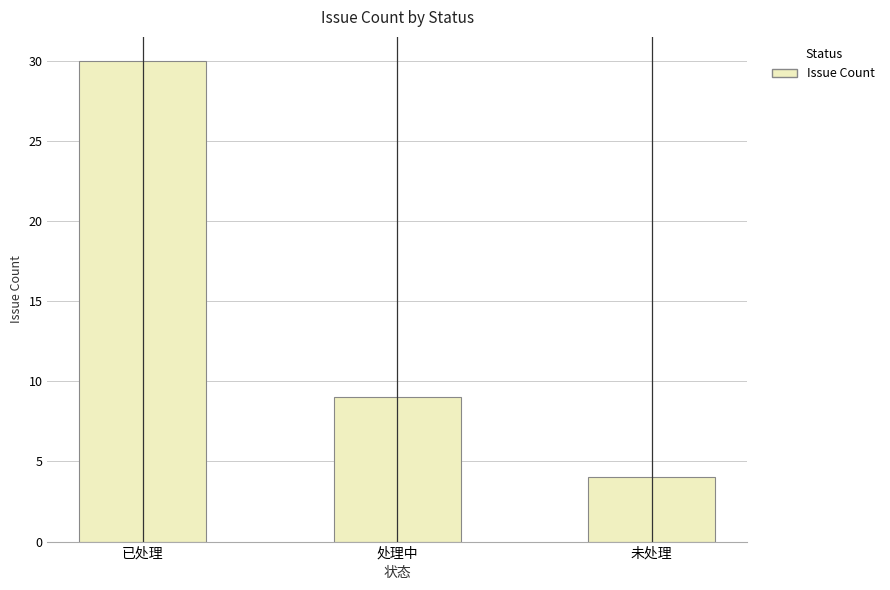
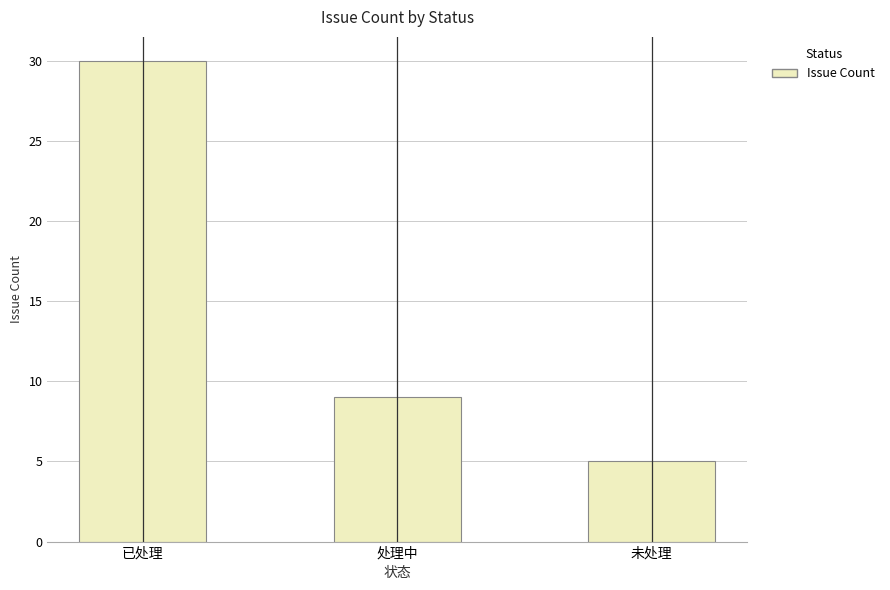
  {
    "已处理": 30,
    "处理中": 9,
-   "未处理": 4
+   "未处理": 5
  }
